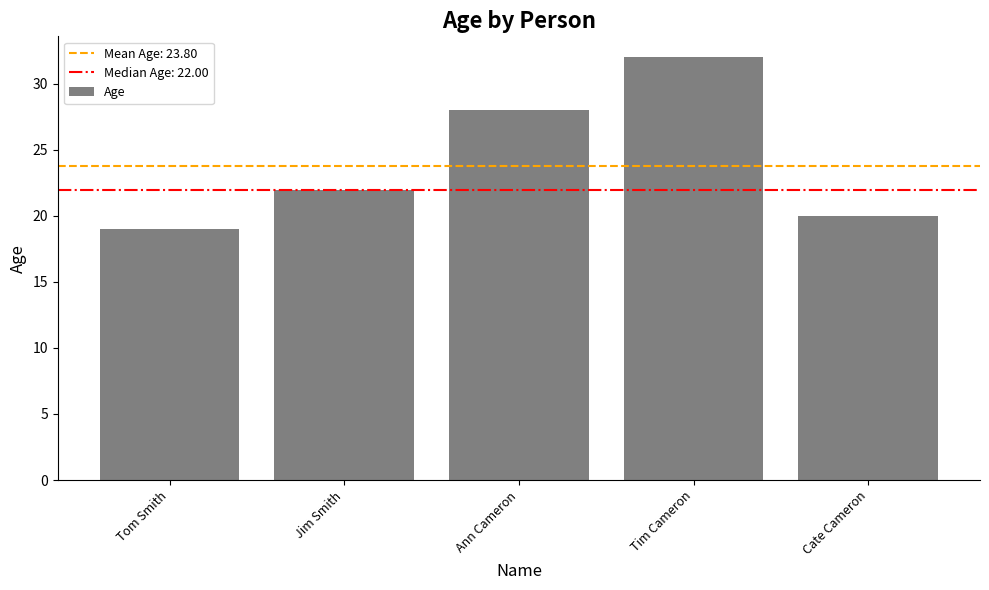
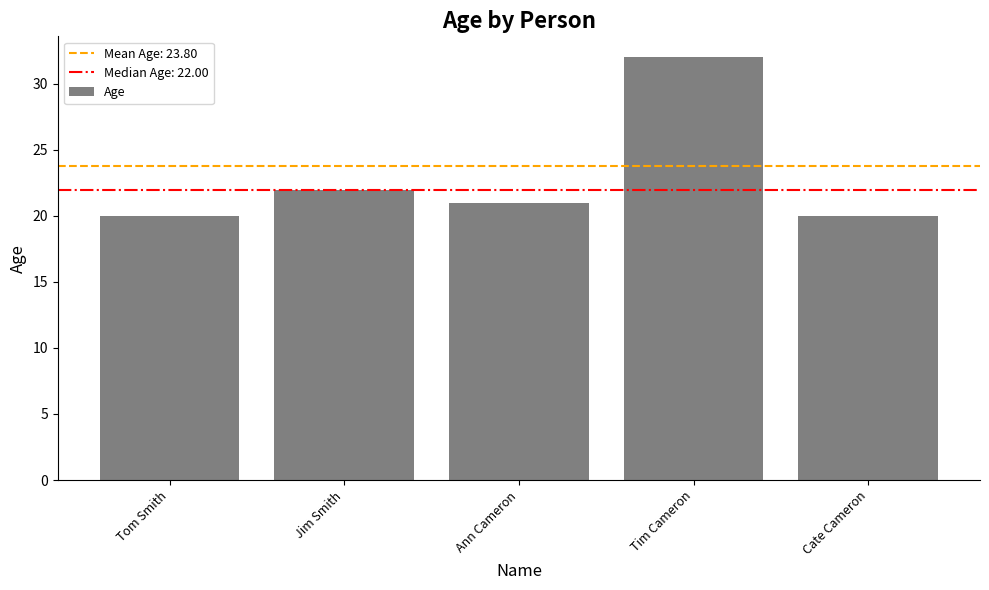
  {
-   "Tom Smith": 19,
+   "Tom Smith": 20,
    "Jim Smith": 22,
-   "Ann Cameron": 28,
+   "Ann Cameron": 21,
    "Tim Cameron": 32,
    "Cate Cameron": 20
  }
